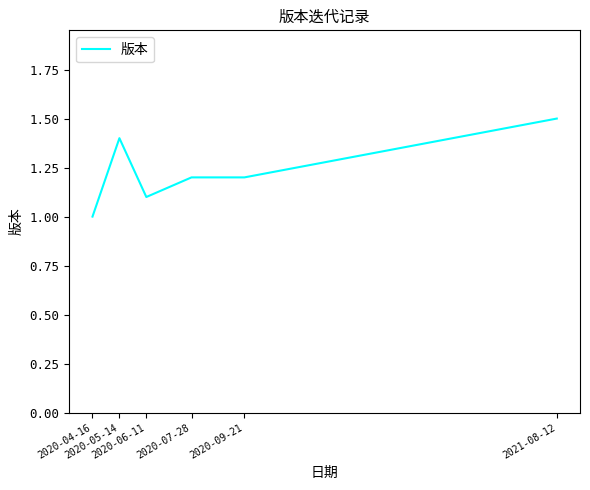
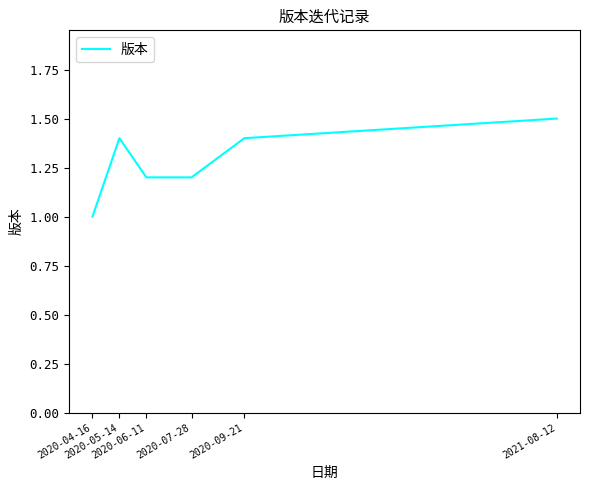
  {
    "2020-04-16": 1.0,
    "2020-05-14": 1.4,
-   "2020-06-11": 1.1,
+   "2020-06-11": 1.2,
    "2020-07-28": 1.2,
-   "2020-09-21": 1.2,
+   "2020-09-21": 1.4,
    "2021-08-12": 1.5
  }
